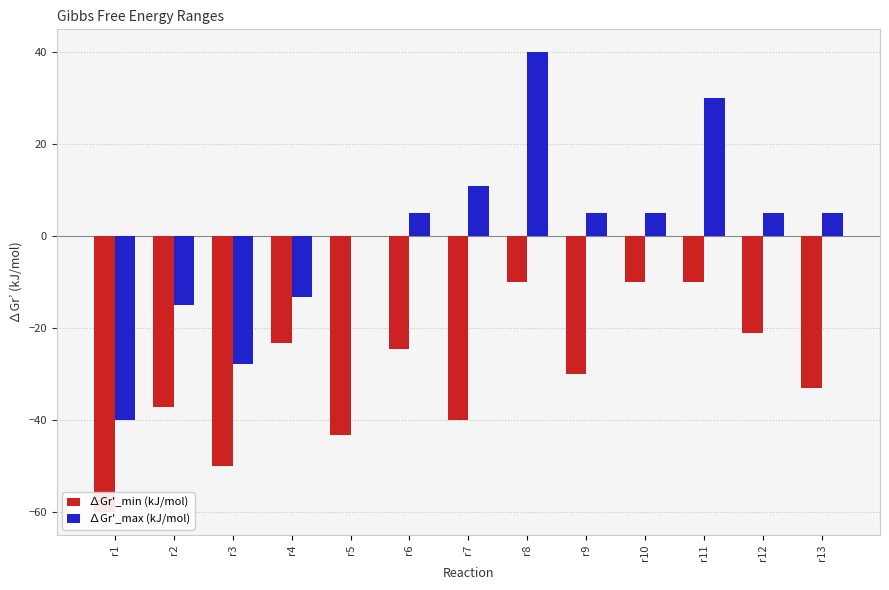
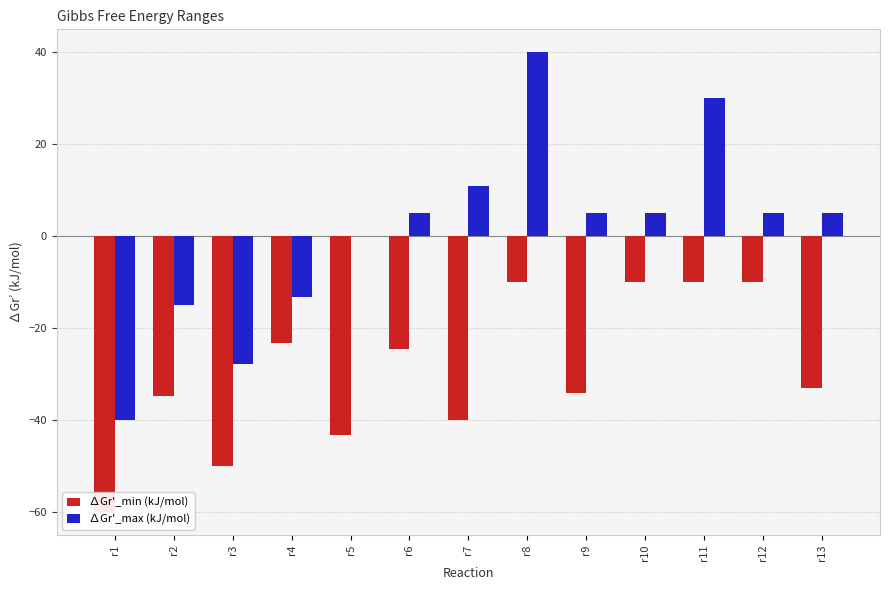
  {
    "∆Gr'_min (kJ/mol)": {
-     "r2": -37,
+     "r2": -35,
      "r3": -50,
      "r4": -23,
      "r5": -43,
      "r6": -25,
      "r7": -40,
      "r8": -10,
-     "r9": -30,
+     "r9": -34,
      "r10": -10,
      "r11": -10,
-     "r12": -21,
+     "r12": -10,
      "r13": -33
    },
    "∆Gr'_max (kJ/mol)": {
      "r1": -40,
      "r2": -15,
      "r3": -28,
      "r4": -13,
      "r5": 0,
      "r6": 5,
      "r7": 11,
      "r8": 40,
      "r9": 5,
      "r10": 5,
      "r11": 30,
      "r12": 5,
      "r13": 5
    }
  }
